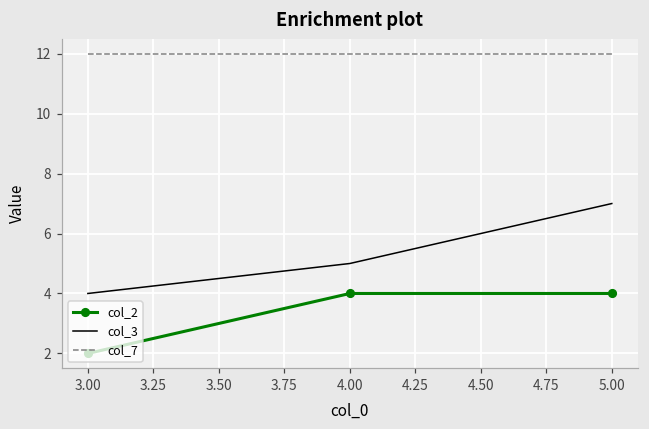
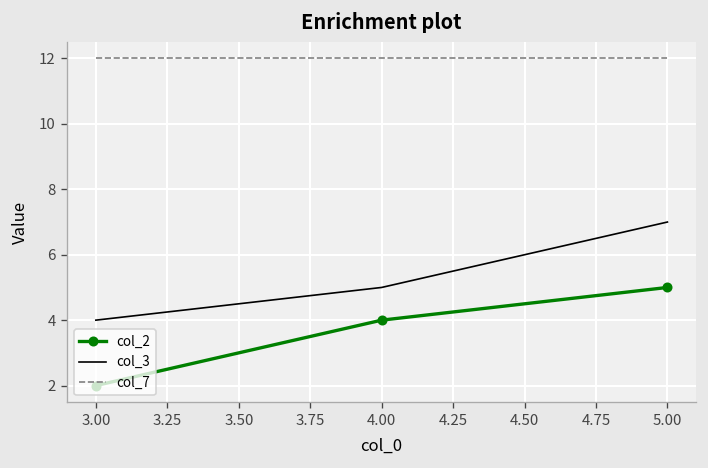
  {
    "col_2": {
      "4.00": 4,
-     "5.00": 4
+     "5.00": 5
    },
    "col_3": {
      "3.00": 4,
      "4.00": 5,
      "5.00": 7
    },
    "col_7": {
      "3.00": 12,
      "4.00": 12,
      "5.00": 12
    }
  }
